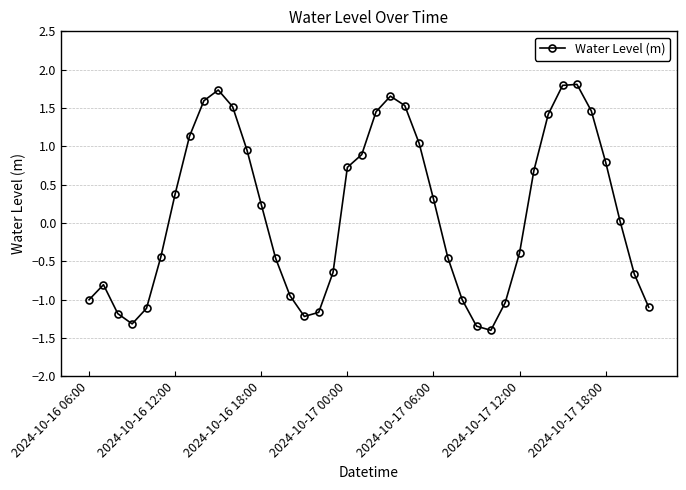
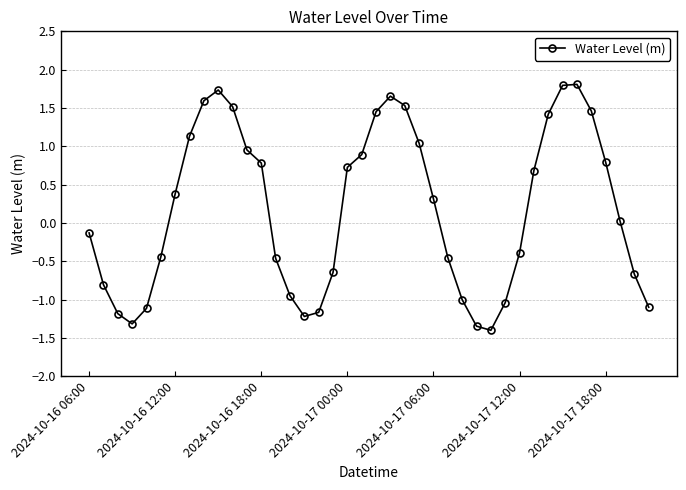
  {
-   "2024-10-16 06:00": -1.0,
+   "2024-10-16 06:00": -0.1,
    "2024-10-16 12:00": 0.4,
-   "2024-10-16 18:00": 0.2,
+   "2024-10-16 18:00": 0.8,
    "2024-10-17 00:00": 0.7,
    "2024-10-17 06:00": 0.3,
    "2024-10-17 12:00": -0.4,
    "2024-10-17 18:00": 0.8
  }
